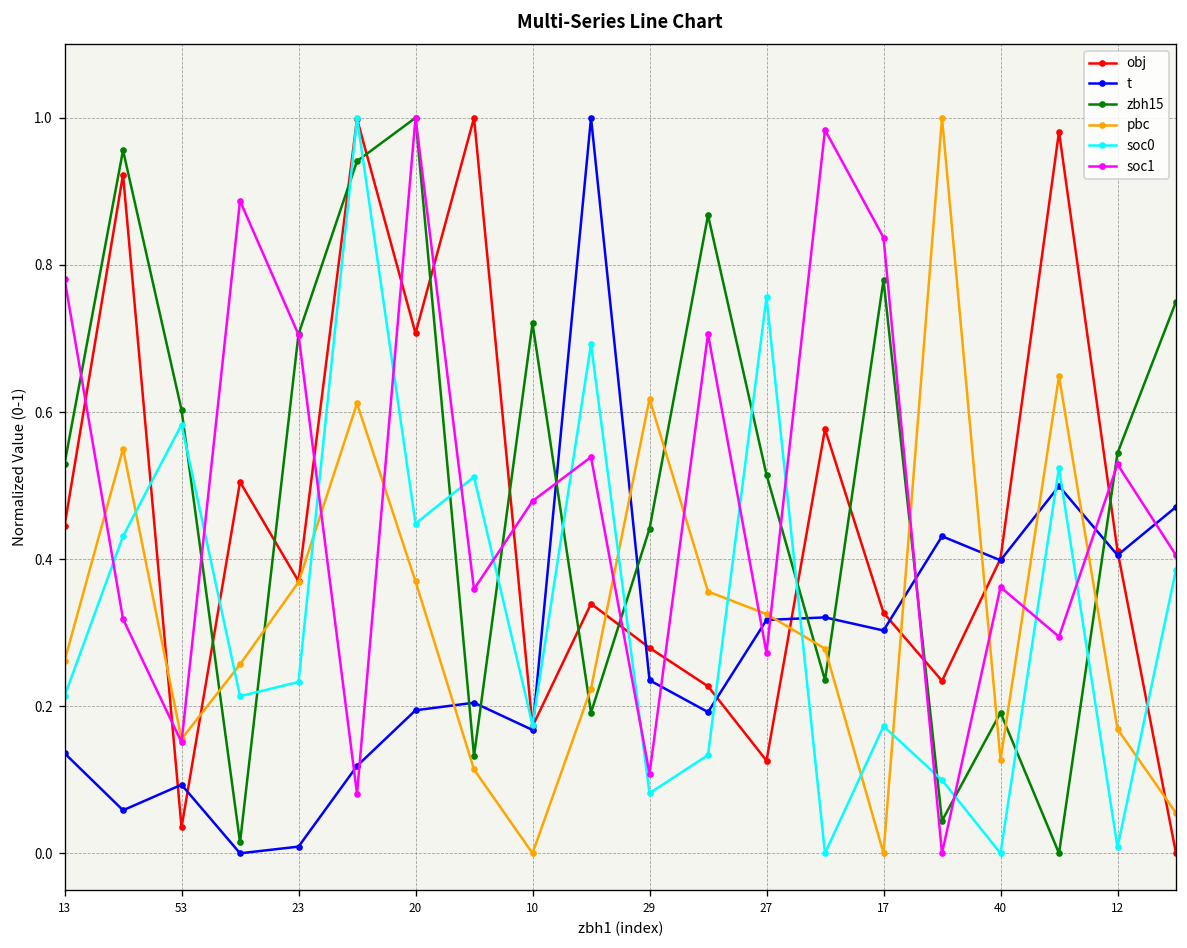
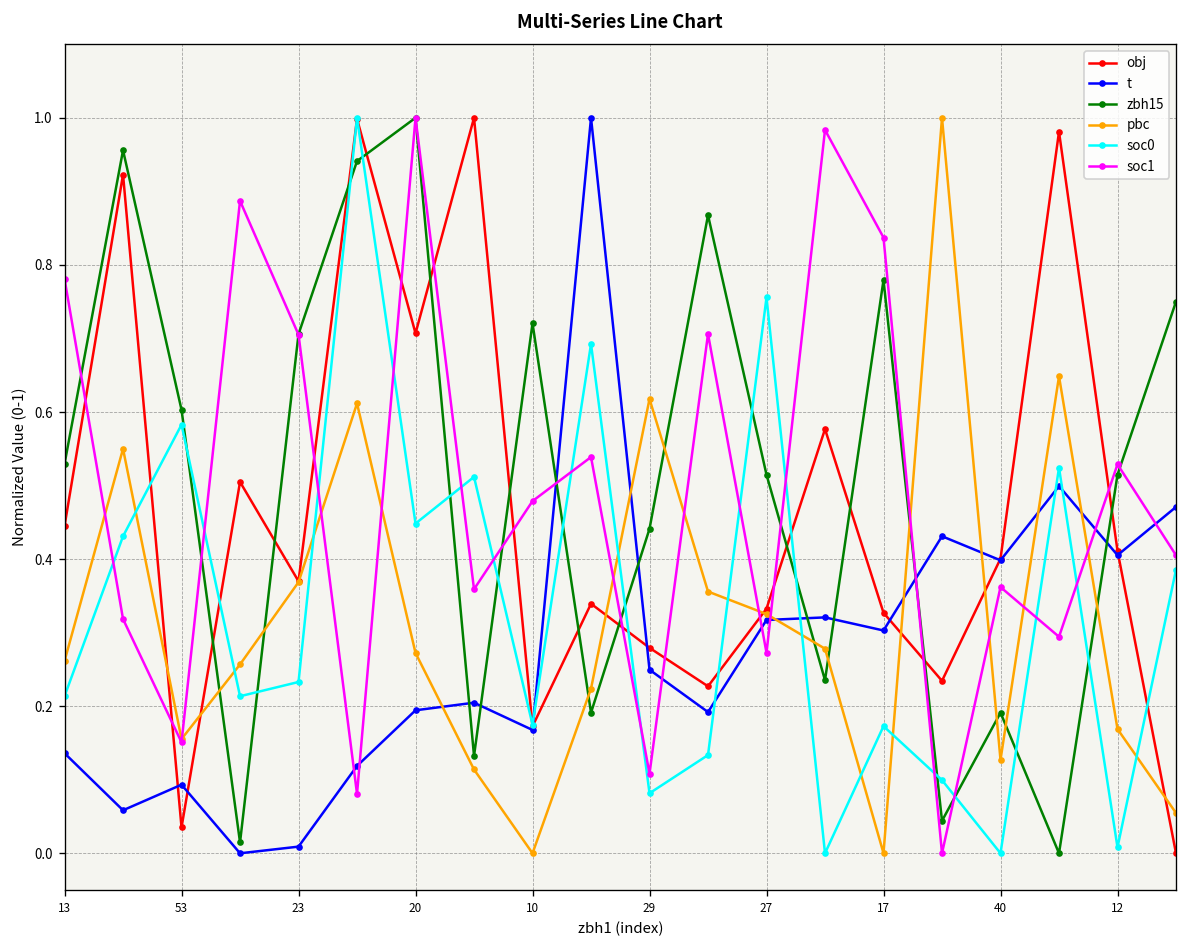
  {
    "obj": {
      "53": 0.04,
      "20": 0.71,
      "29": 0.28,
-     "27": 0.13,
+     "27": 0.33,
      "12": 0.41
    },
    "t": {
      "53": 0.09,
      "23": 0.01,
      "20": 0.19,
      "10": 0.17,
-     "29": 0.24,
+     "29": 0.25,
      "27": 0.32,
      "12": 0.41
    },
    "zbh15": {
      "53": 0.60,
      "10": 0.72,
      "29": 0.44,
      "27": 0.51,
      "40": 0.19,
-     "12": 0.54
+     "12": 0.51
    },
    "pbc": {
      "53": 0.16,
-     "20": 0.37,
+     "20": 0.27,
      "10": 0.00,
      "29": 0.62,
      "27": 0.33,
      "40": 0.13,
      "12": 0.17
    },
    "soc0": {
      "53": 0.58,
      "23": 0.23,
      "20": 0.45,
      "29": 0.08,
      "27": 0.76,
      "40": 0.00,
      "12": 0.01
    },
    "soc1": {
      "53": 0.15,
      "10": 0.48,
      "29": 0.11,
      "27": 0.27,
      "40": 0.36,
      "12": 0.53
    }
  }
